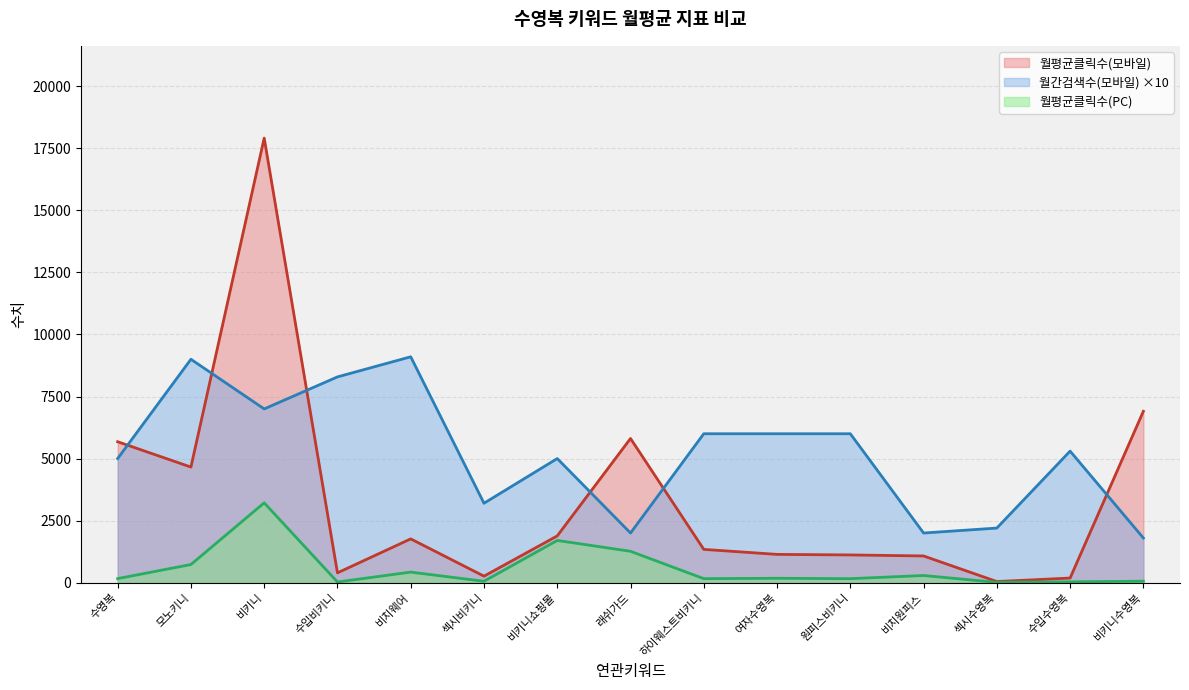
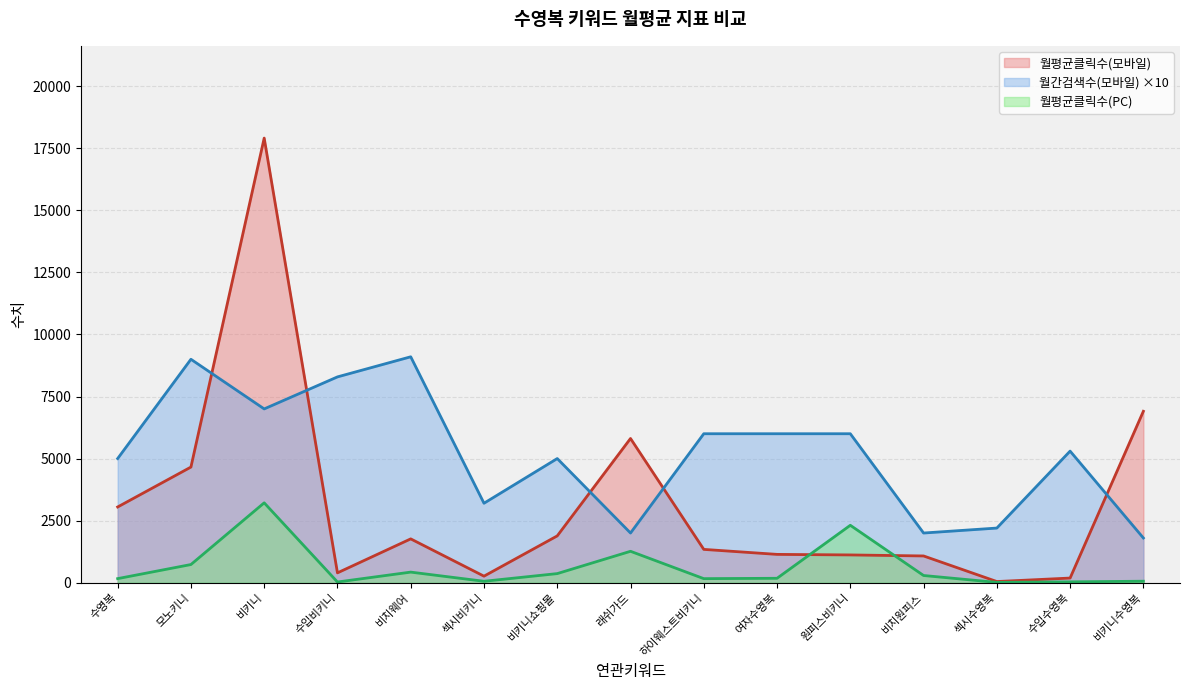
  {
    "월평균클릭수(모바일)": {
-     "수영복": 5700,
+     "수영복": 3000,
      "모노키니": 4700,
      "비키니": 17900,
      "수입비키니": 400,
      "비치웨어": 1800,
      "섹시비키니": 300,
      "비키니쇼핑몰": 1900,
      "래쉬가드": 5800,
      "하이웨스트비키니": 1300,
      "여자수영복": 1100,
      "원피스비키니": 1100,
      "비치원피스": 1100,
      "수입수영복": 200,
      "비키니수영복": 6900
    },
    "월간검색수(모바일) ×10": {
      "수영복": 5000,
      "모노키니": 9000,
      "비키니": 7000,
      "수입비키니": 8300,
      "비치웨어": 9100,
      "섹시비키니": 3200,
      "비키니쇼핑몰": 5000,
      "래쉬가드": 2000,
      "하이웨스트비키니": 6000,
      "여자수영복": 6000,
      "원피스비키니": 6000,
      "비치원피스": 2000,
      "섹시수영복": 2200,
      "수입수영복": 5300,
      "비키니수영복": 1800
    },
    "월평균클릭수(PC)": {
      "수영복": 200,
      "모노키니": 700,
      "비키니": 3200,
      "수입비키니": 0,
      "비치웨어": 400,
      "섹시비키니": 100,
-     "비키니쇼핑몰": 1700,
+     "비키니쇼핑몰": 400,
      "래쉬가드": 1300,
      "하이웨스트비키니": 200,
      "여자수영복": 200,
-     "원피스비키니": 200,
+     "원피스비키니": 2300,
      "비치원피스": 300,
      "수입수영복": 0,
      "비키니수영복": 100
    }
  }
